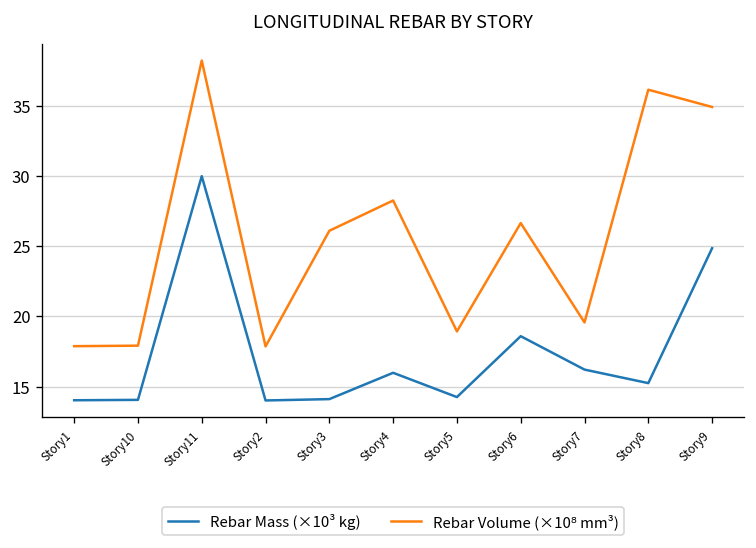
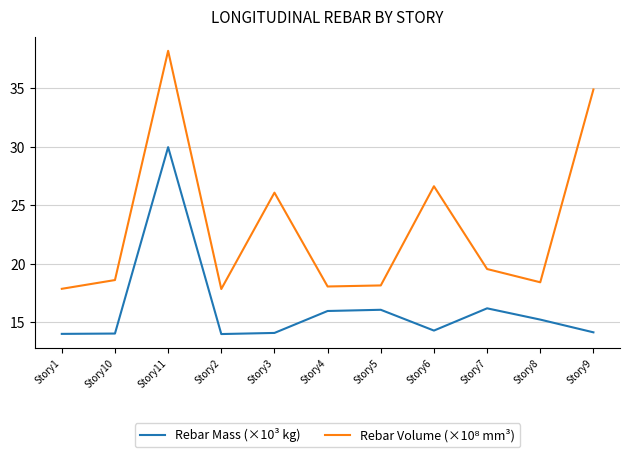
  {
    "Rebar Mass (×10³ kg)": {
      "Story1": 14.0,
      "Story10": 14.1,
      "Story11": 30.0,
      "Story2": 14.0,
      "Story3": 14.1,
      "Story4": 16.0,
-     "Story5": 14.2,
-     "Story6": 18.6,
+     "Story5": 16.1,
+     "Story6": 14.3,
      "Story7": 16.2,
      "Story8": 15.2,
-     "Story9": 24.8
+     "Story9": 14.2
    },
    "Rebar Volume (×10⁸ mm³)": {
      "Story1": 17.9,
-     "Story10": 17.9,
+     "Story10": 18.6,
      "Story11": 38.2,
      "Story2": 17.9,
      "Story3": 26.1,
-     "Story4": 28.2,
-     "Story5": 18.9,
+     "Story4": 18.1,
+     "Story5": 18.2,
      "Story6": 26.6,
      "Story7": 19.6,
-     "Story8": 36.1,
+     "Story8": 18.4,
      "Story9": 34.9
    }
  }
